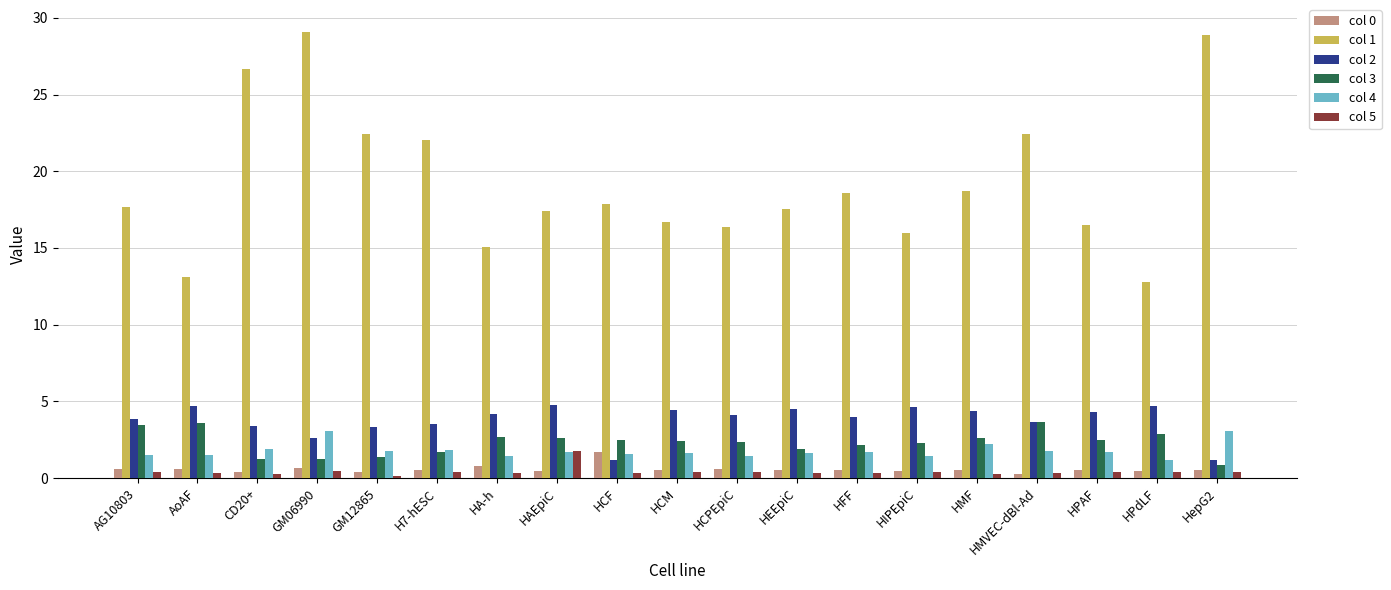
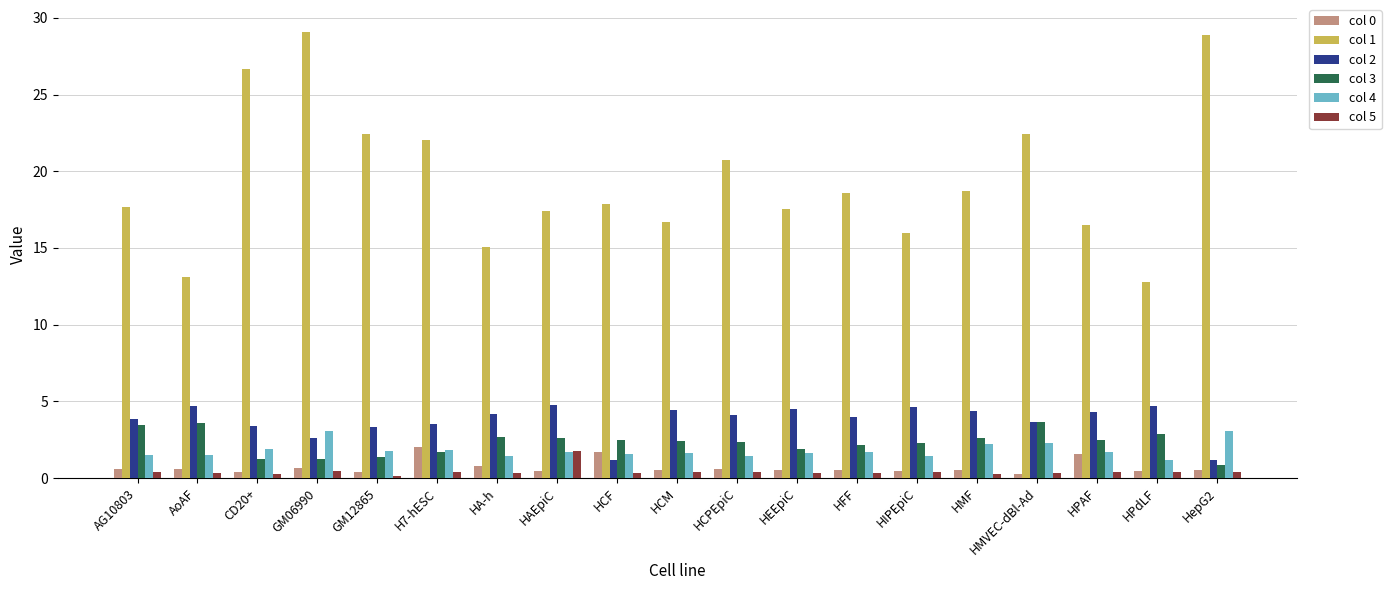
  {
    "col 0": {
      "AG10803": 0.6,
      "AoAF": 0.6,
      "CD20+": 0.4,
      "GM06990": 0.6,
      "GM12865": 0.4,
-     "H7-hESC": 0.5,
+     "H7-hESC": 2.0,
      "HA-h": 0.8,
      "HAEpiC": 0.5,
      "HCF": 1.7,
      "HCM": 0.5,
      "HCPEpiC": 0.6,
      "HEEpiC": 0.5,
      "HFF": 0.5,
      "HIPEpiC": 0.5,
      "HMF": 0.5,
      "HMVEC-dBl-Ad": 0.3,
-     "HPAF": 0.6,
+     "HPAF": 1.6,
      "HPdLF": 0.5,
      "HepG2": 0.5
    },
    "col 1": {
      "AG10803": 17.7,
      "AoAF": 13.1,
      "CD20+": 26.7,
      "GM06990": 29.1,
      "GM12865": 22.4,
      "H7-hESC": 22.1,
      "HA-h": 15.0,
      "HAEpiC": 17.4,
      "HCF": 17.9,
      "HCM": 16.7,
-     "HCPEpiC": 16.4,
+     "HCPEpiC": 20.7,
      "HEEpiC": 17.5,
      "HFF": 18.6,
      "HIPEpiC": 15.9,
      "HMF": 18.7,
      "HMVEC-dBl-Ad": 22.4,
      "HPAF": 16.5,
      "HPdLF": 12.8,
      "HepG2": 28.9
    },
    "col 2": {
      "AG10803": 3.9,
      "AoAF": 4.7,
      "CD20+": 3.4,
      "GM06990": 2.6,
      "GM12865": 3.3,
      "H7-hESC": 3.5,
      "HA-h": 4.2,
      "HAEpiC": 4.8,
      "HCF": 1.2,
      "HCM": 4.5,
      "HCPEpiC": 4.1,
      "HEEpiC": 4.5,
      "HFF": 4.0,
      "HIPEpiC": 4.6,
      "HMF": 4.4,
      "HMVEC-dBl-Ad": 3.7,
      "HPAF": 4.3,
      "HPdLF": 4.7,
      "HepG2": 1.2
    },
    "col 3": {
      "AG10803": 3.4,
      "AoAF": 3.6,
      "CD20+": 1.3,
      "GM06990": 1.3,
      "GM12865": 1.4,
      "H7-hESC": 1.7,
      "HA-h": 2.7,
      "HAEpiC": 2.6,
      "HCF": 2.5,
      "HCM": 2.4,
      "HCPEpiC": 2.4,
      "HEEpiC": 1.9,
      "HFF": 2.1,
      "HIPEpiC": 2.3,
      "HMF": 2.6,
      "HMVEC-dBl-Ad": 3.7,
      "HPAF": 2.5,
      "HPdLF": 2.9,
      "HepG2": 0.9
    },
    "col 4": {
      "AG10803": 1.5,
      "AoAF": 1.5,
      "CD20+": 1.9,
      "GM06990": 3.1,
      "GM12865": 1.8,
      "H7-hESC": 1.8,
      "HA-h": 1.4,
      "HAEpiC": 1.7,
      "HCF": 1.6,
      "HCM": 1.6,
      "HCPEpiC": 1.5,
      "HEEpiC": 1.6,
      "HFF": 1.7,
      "HIPEpiC": 1.4,
      "HMF": 2.2,
-     "HMVEC-dBl-Ad": 1.7,
+     "HMVEC-dBl-Ad": 2.3,
      "HPAF": 1.7,
      "HPdLF": 1.2,
      "HepG2": 3.1
    },
    "col 5": {
      "AG10803": 0.4,
      "AoAF": 0.3,
      "CD20+": 0.3,
      "GM06990": 0.4,
      "H7-hESC": 0.4,
      "HA-h": 0.3,
      "HAEpiC": 1.8,
      "HCF": 0.3,
      "HCM": 0.4,
      "HCPEpiC": 0.4,
      "HEEpiC": 0.3,
      "HFF": 0.3,
      "HIPEpiC": 0.4,
      "HMF": 0.3,
      "HMVEC-dBl-Ad": 0.3,
      "HPAF": 0.4,
      "HPdLF": 0.4,
      "HepG2": 0.4
    }
  }
